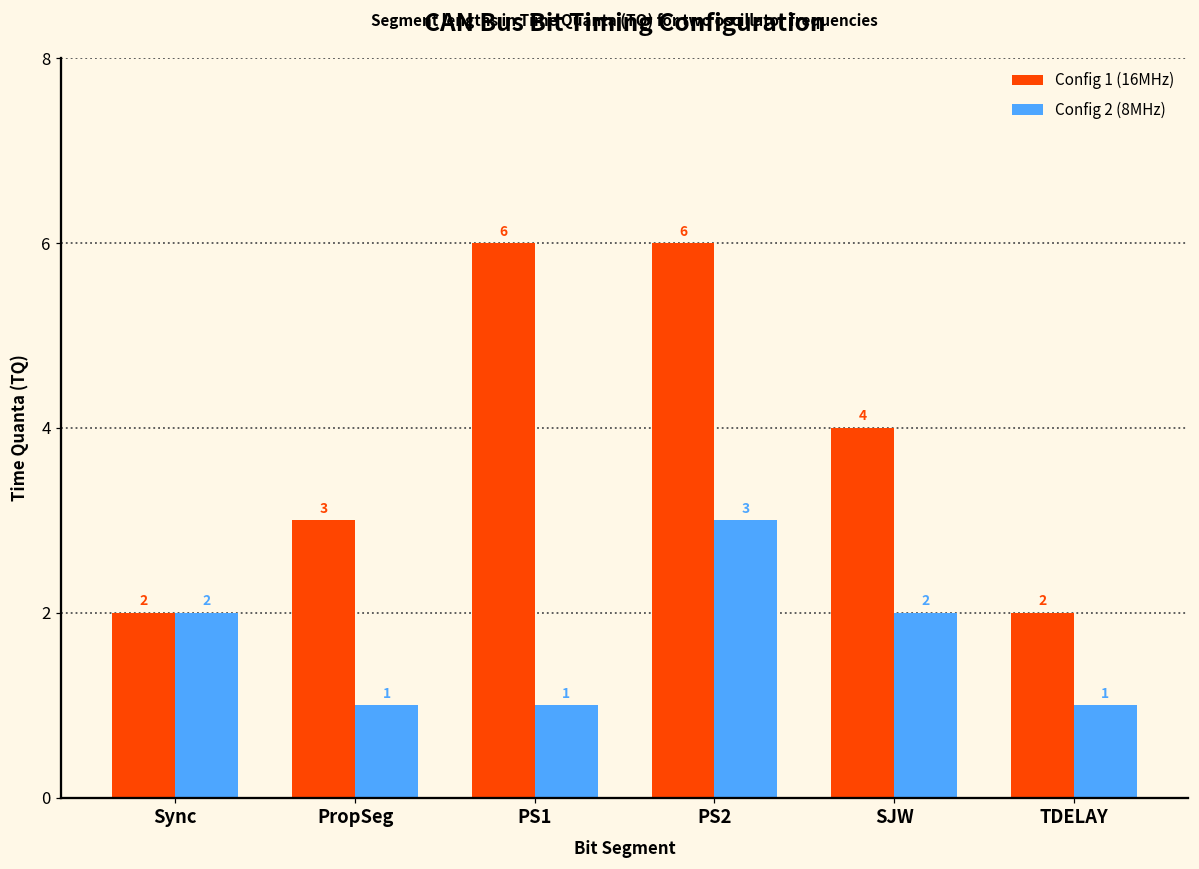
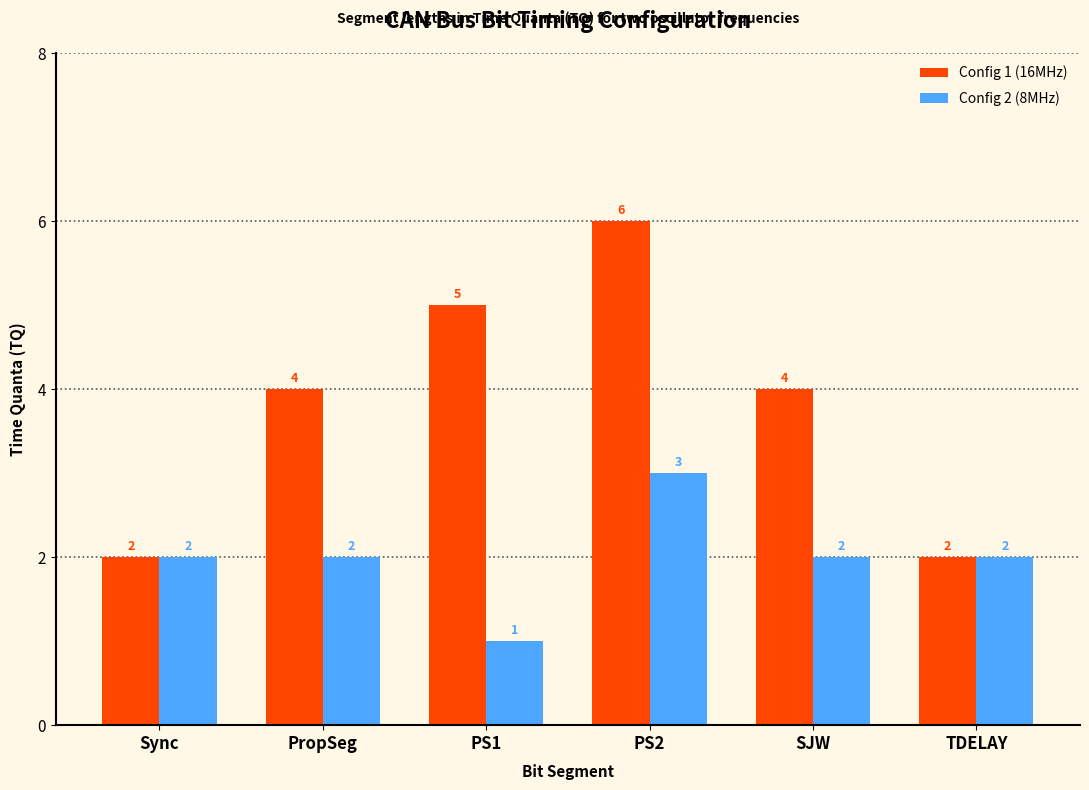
  {
    "Config 1 (16MHz)": {
      "Sync": 2,
-     "PropSeg": 3,
-     "PS1": 6,
+     "PropSeg": 4,
+     "PS1": 5,
      "PS2": 6,
      "SJW": 4,
      "TDELAY": 2
    },
    "Config 2 (8MHz)": {
      "Sync": 2,
-     "PropSeg": 1,
+     "PropSeg": 2,
      "PS1": 1,
      "PS2": 3,
      "SJW": 2,
-     "TDELAY": 1
+     "TDELAY": 2
    }
  }
